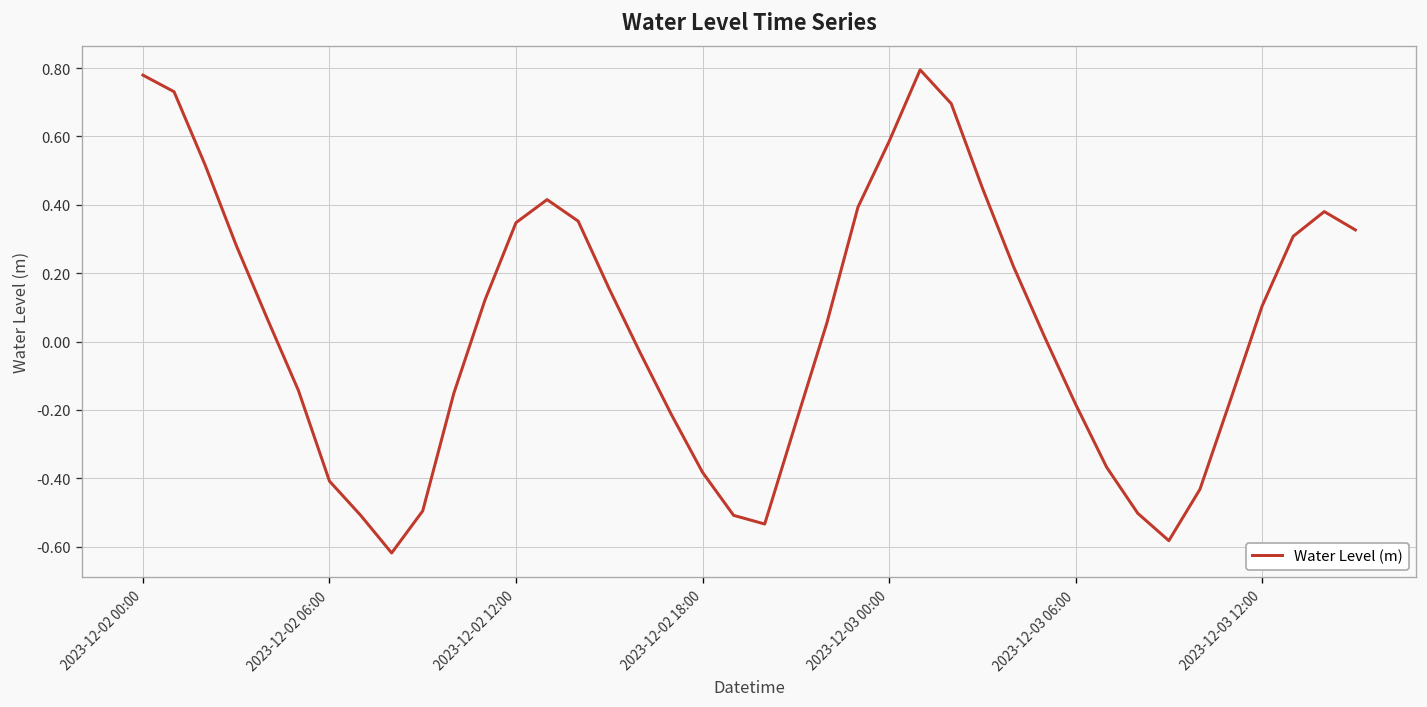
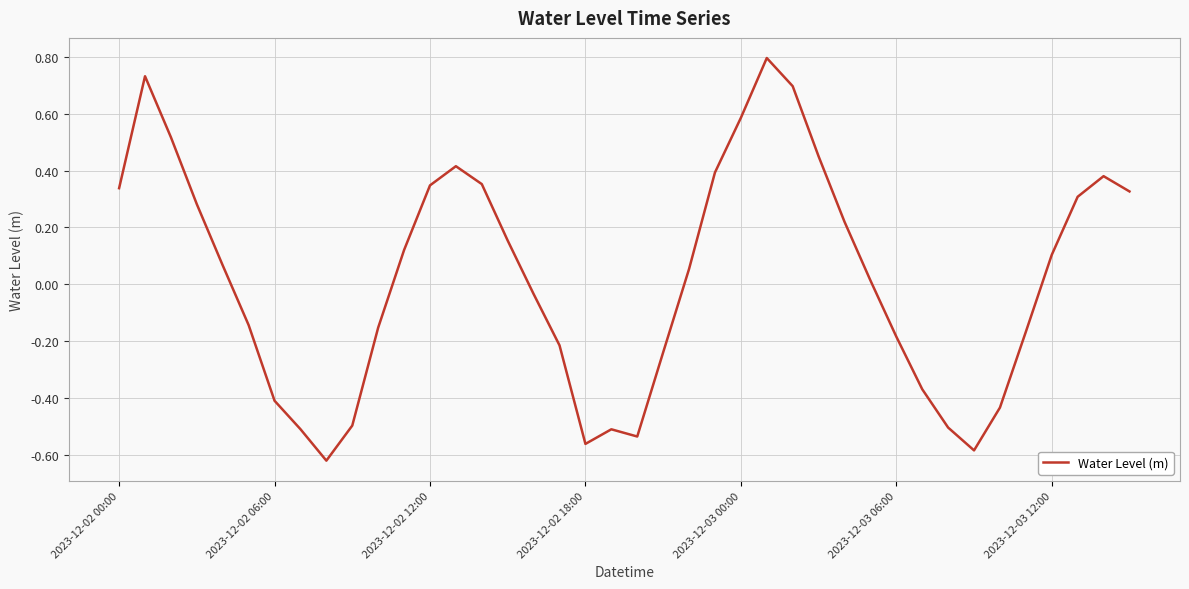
  {
-   "2023-12-02 00:00": 0.78,
+   "2023-12-02 00:00": 0.34,
    "2023-12-02 06:00": -0.41,
    "2023-12-02 12:00": 0.35,
-   "2023-12-02 18:00": -0.38,
+   "2023-12-02 18:00": -0.56,
    "2023-12-03 00:00": 0.59,
    "2023-12-03 06:00": -0.18,
    "2023-12-03 12:00": 0.10
  }
